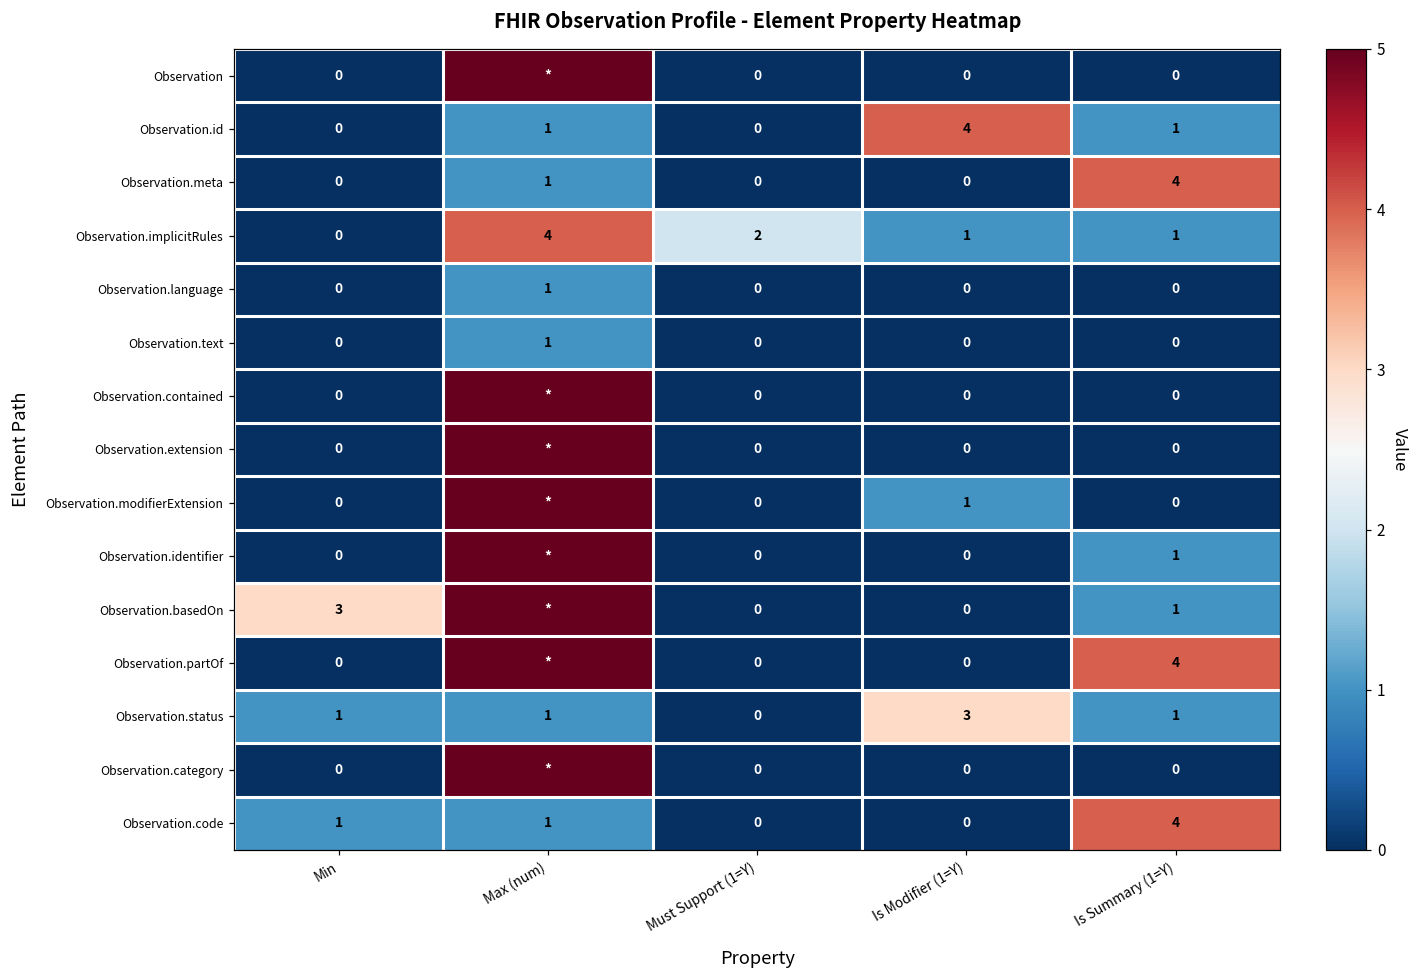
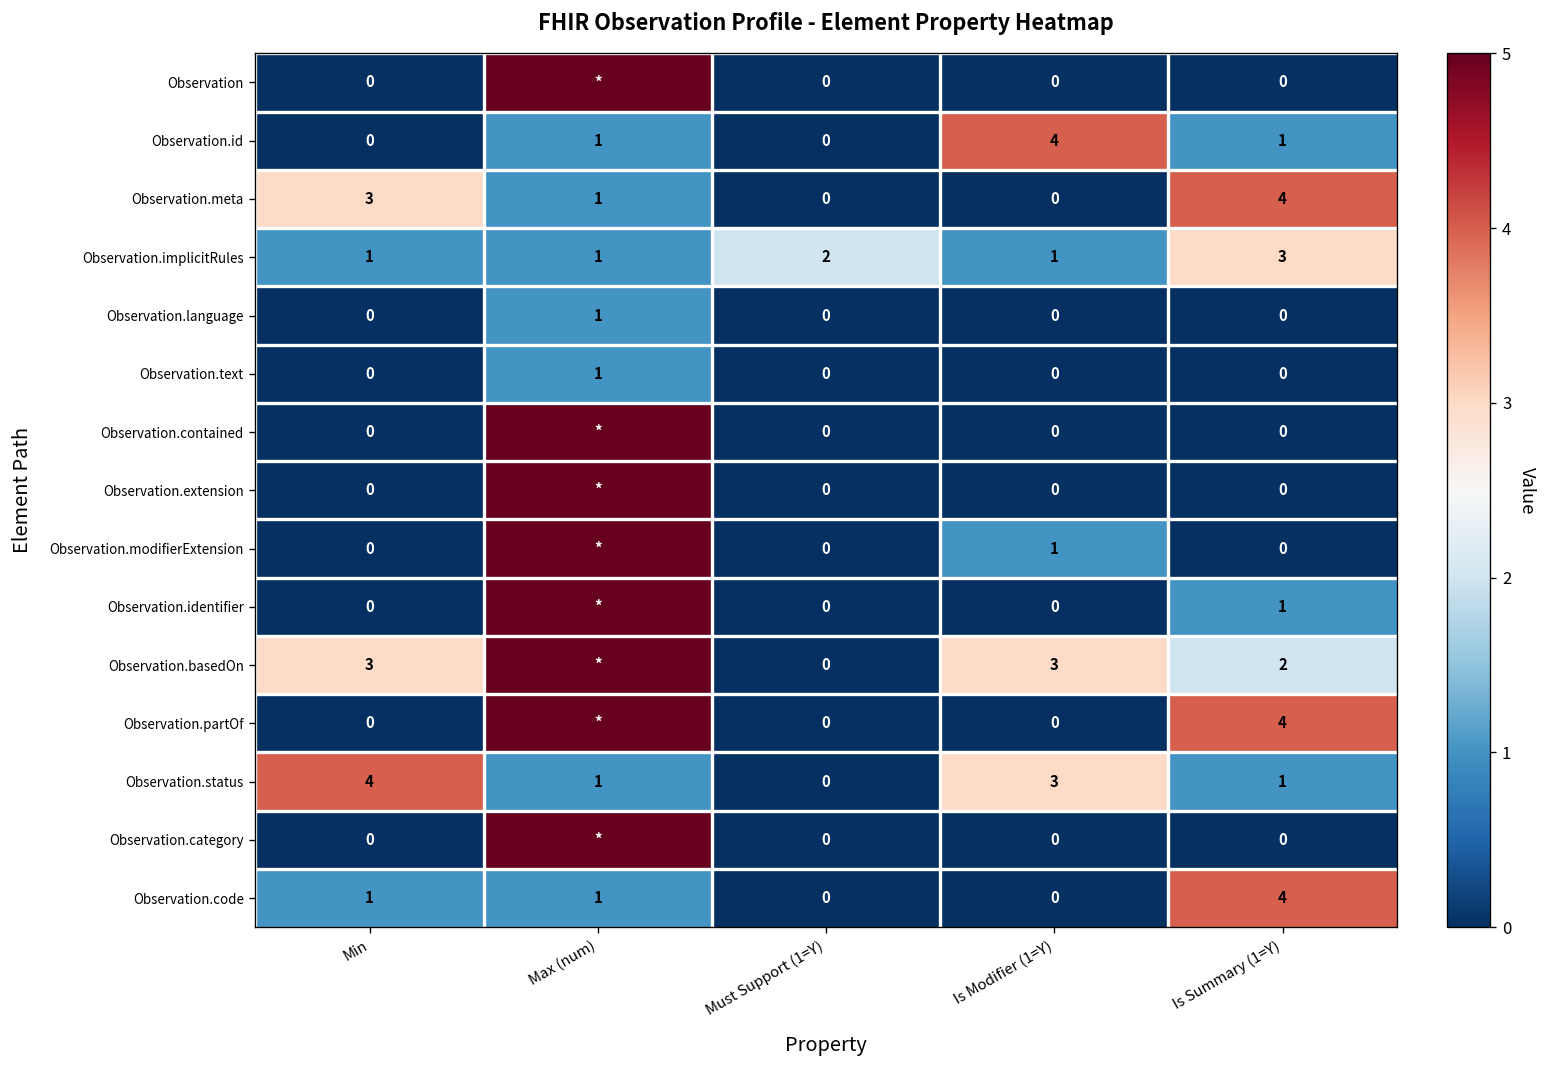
  {
    "Observation": {
      "Min": 0,
      "Must Support (1=Y)": 0,
      "Is Modifier (1=Y)": 0,
      "Is Summary (1=Y)": 0
    },
    "Observation.id": {
      "Min": 0,
      "Max (num)": 1,
      "Must Support (1=Y)": 0,
      "Is Modifier (1=Y)": 4,
      "Is Summary (1=Y)": 1
    },
    "Observation.meta": {
-     "Min": 0,
+     "Min": 3,
      "Max (num)": 1,
      "Must Support (1=Y)": 0,
      "Is Modifier (1=Y)": 0,
      "Is Summary (1=Y)": 4
    },
    "Observation.implicitRules": {
-     "Min": 0,
-     "Max (num)": 4,
+     "Min": 1,
+     "Max (num)": 1,
      "Must Support (1=Y)": 2,
      "Is Modifier (1=Y)": 1,
-     "Is Summary (1=Y)": 1
+     "Is Summary (1=Y)": 3
    },
    "Observation.language": {
      "Min": 0,
      "Max (num)": 1,
      "Must Support (1=Y)": 0,
      "Is Modifier (1=Y)": 0,
      "Is Summary (1=Y)": 0
    },
    "Observation.text": {
      "Min": 0,
      "Max (num)": 1,
      "Must Support (1=Y)": 0,
      "Is Modifier (1=Y)": 0,
      "Is Summary (1=Y)": 0
    },
    "Observation.contained": {
      "Min": 0,
      "Must Support (1=Y)": 0,
      "Is Modifier (1=Y)": 0,
      "Is Summary (1=Y)": 0
    },
    "Observation.extension": {
      "Min": 0,
      "Must Support (1=Y)": 0,
      "Is Modifier (1=Y)": 0,
      "Is Summary (1=Y)": 0
    },
    "Observation.modifierExtension": {
      "Min": 0,
      "Must Support (1=Y)": 0,
      "Is Modifier (1=Y)": 1,
      "Is Summary (1=Y)": 0
    },
    "Observation.identifier": {
      "Min": 0,
      "Must Support (1=Y)": 0,
      "Is Modifier (1=Y)": 0,
      "Is Summary (1=Y)": 1
    },
    "Observation.basedOn": {
      "Min": 3,
      "Must Support (1=Y)": 0,
-     "Is Modifier (1=Y)": 0,
-     "Is Summary (1=Y)": 1
+     "Is Modifier (1=Y)": 3,
+     "Is Summary (1=Y)": 2
    },
    "Observation.partOf": {
      "Min": 0,
      "Must Support (1=Y)": 0,
      "Is Modifier (1=Y)": 0,
      "Is Summary (1=Y)": 4
    },
    "Observation.status": {
-     "Min": 1,
+     "Min": 4,
      "Max (num)": 1,
      "Must Support (1=Y)": 0,
      "Is Modifier (1=Y)": 3,
      "Is Summary (1=Y)": 1
    },
    "Observation.category": {
      "Min": 0,
      "Must Support (1=Y)": 0,
      "Is Modifier (1=Y)": 0,
      "Is Summary (1=Y)": 0
    },
    "Observation.code": {
      "Min": 1,
      "Max (num)": 1,
      "Must Support (1=Y)": 0,
      "Is Modifier (1=Y)": 0,
      "Is Summary (1=Y)": 4
    }
  }
